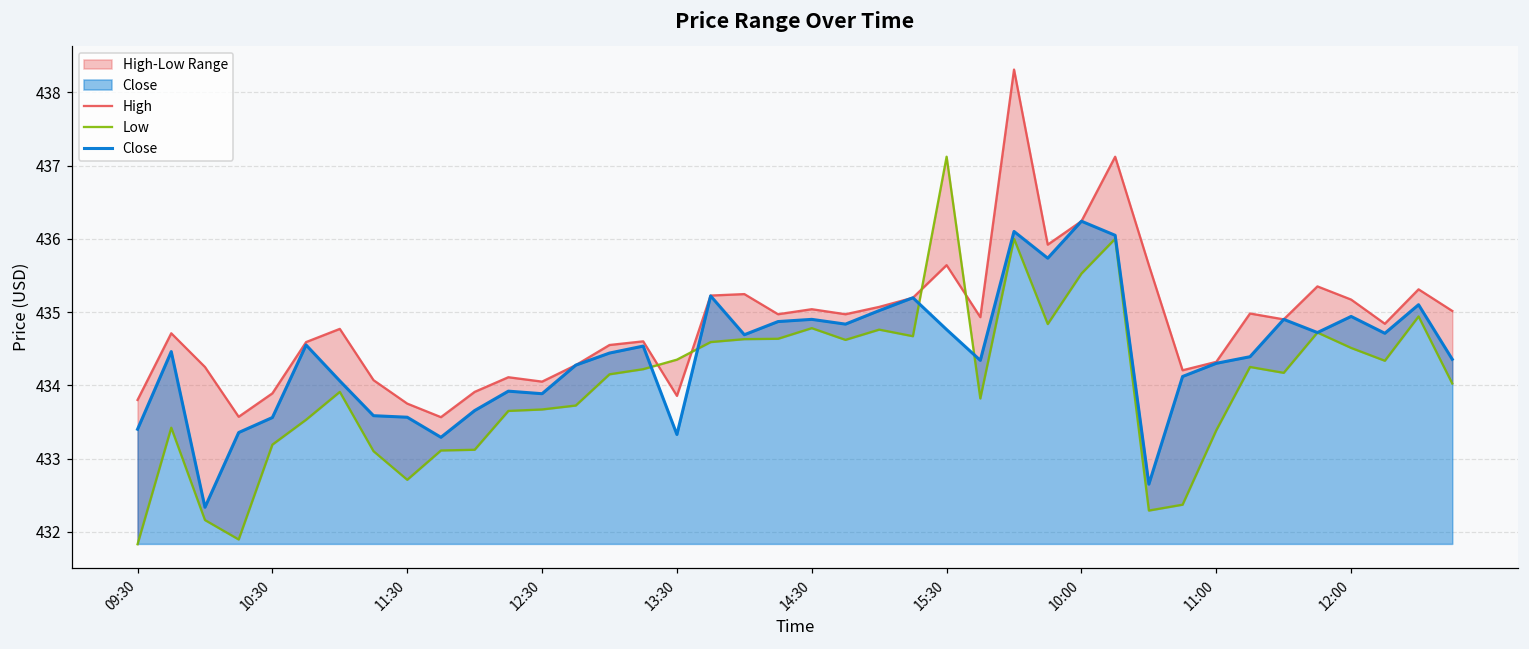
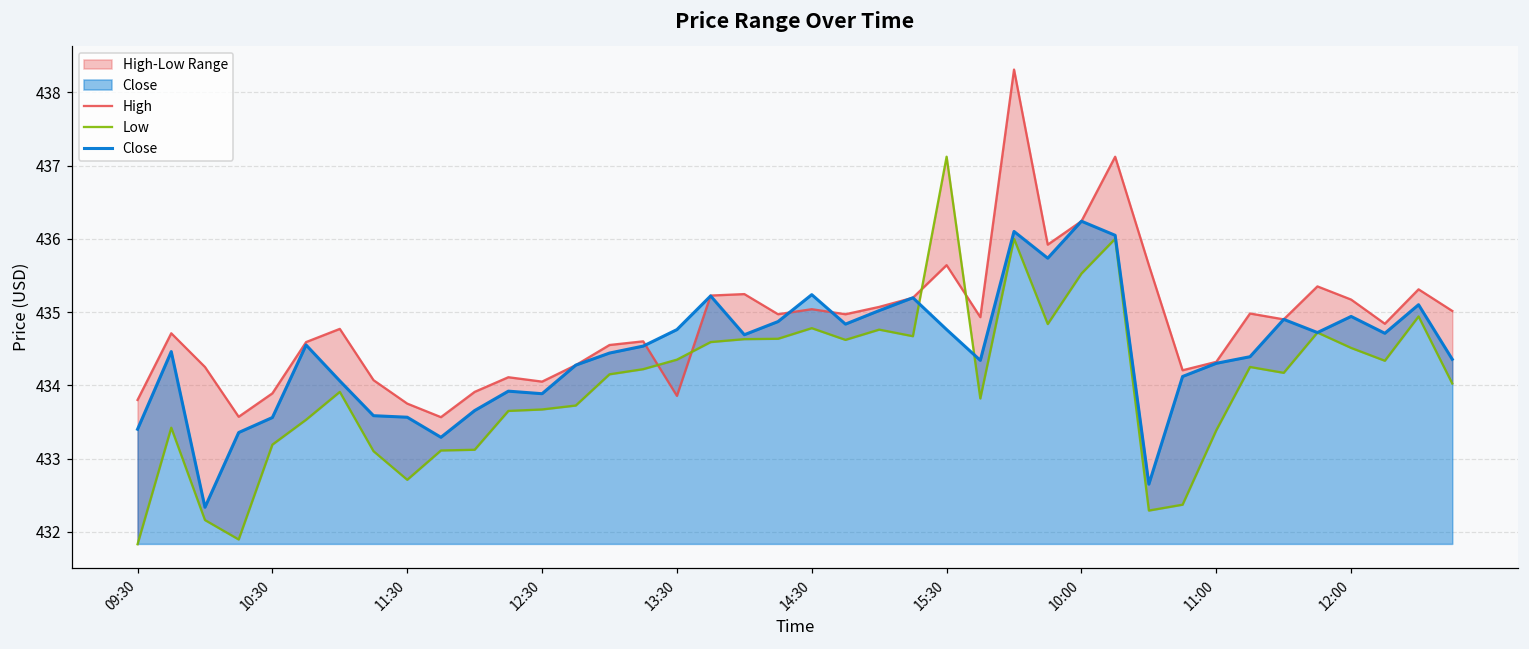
  {
    "Low": {
      "14:30": 434.8
    },
    "Close": {
-     "13:30": 433.3,
-     "14:30": 434.9,
+     "13:30": 434.8,
+     "14:30": 435.2,
      "15:30": 434.8
    }
  }
